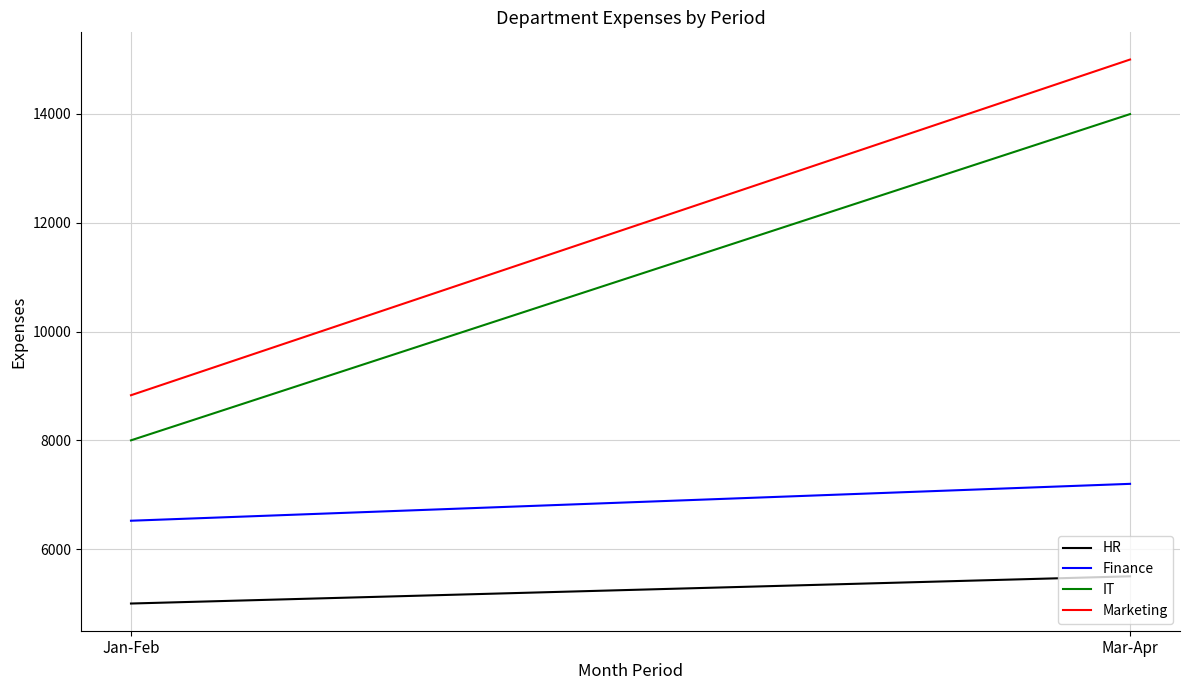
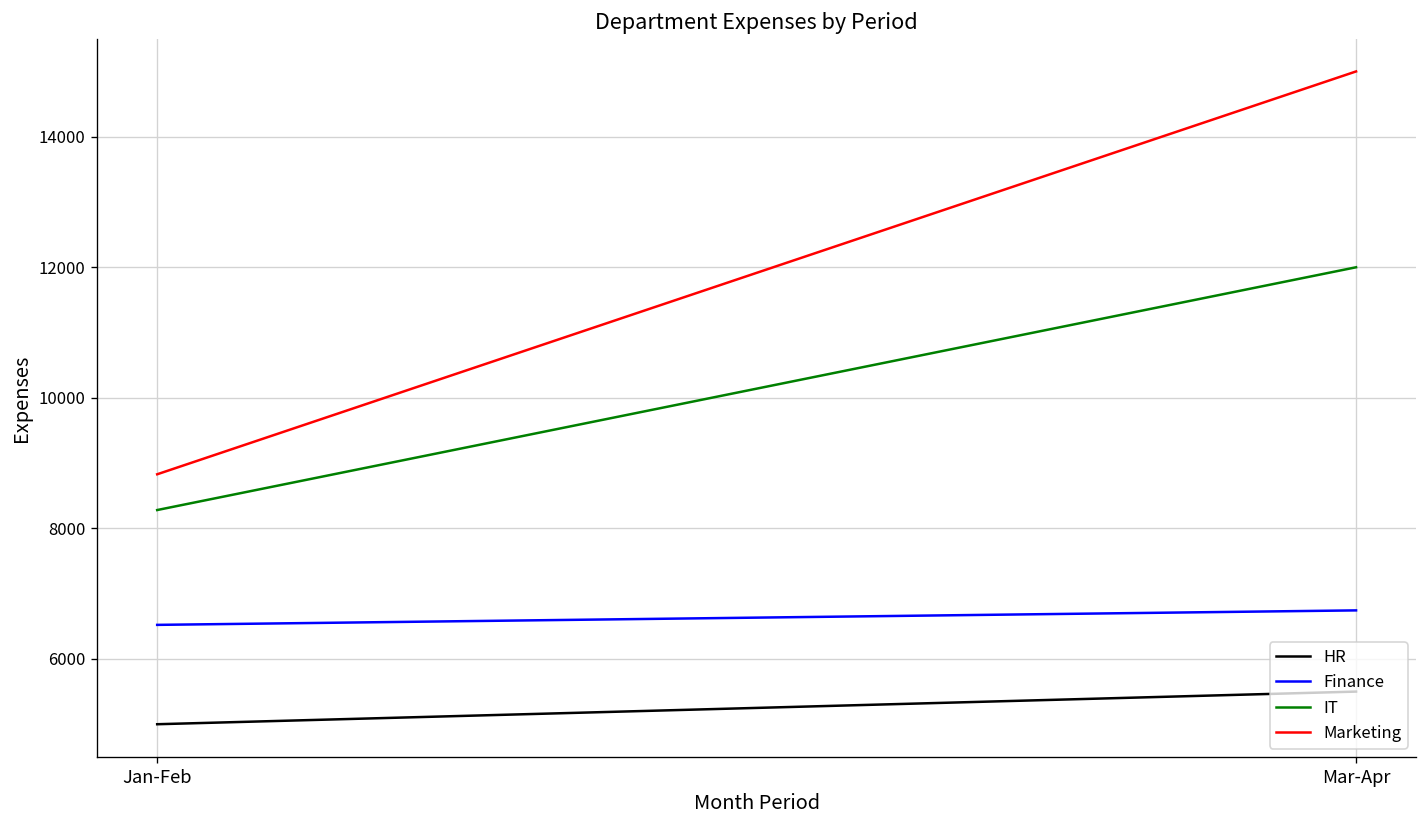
  {
    "HR": {
      "Jan-Feb": 5000
    },
    "Finance": {
      "Jan-Feb": 6500,
-     "Mar-Apr": 7200
+     "Mar-Apr": 6700
    },
    "IT": {
-     "Jan-Feb": 8000,
-     "Mar-Apr": 14000
+     "Jan-Feb": 8300,
+     "Mar-Apr": 12000
    },
    "Marketing": {
      "Jan-Feb": 8800,
      "Mar-Apr": 15000
    }
  }
